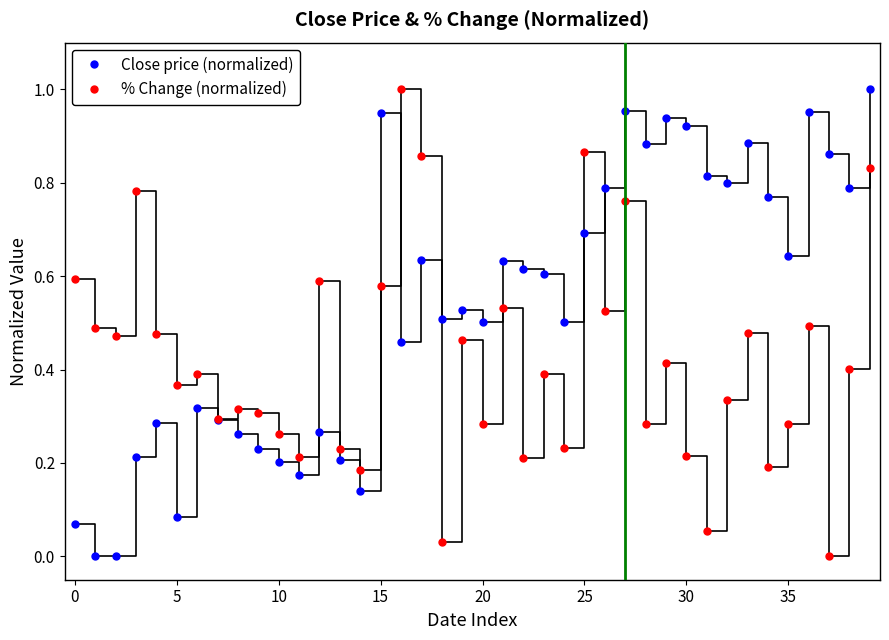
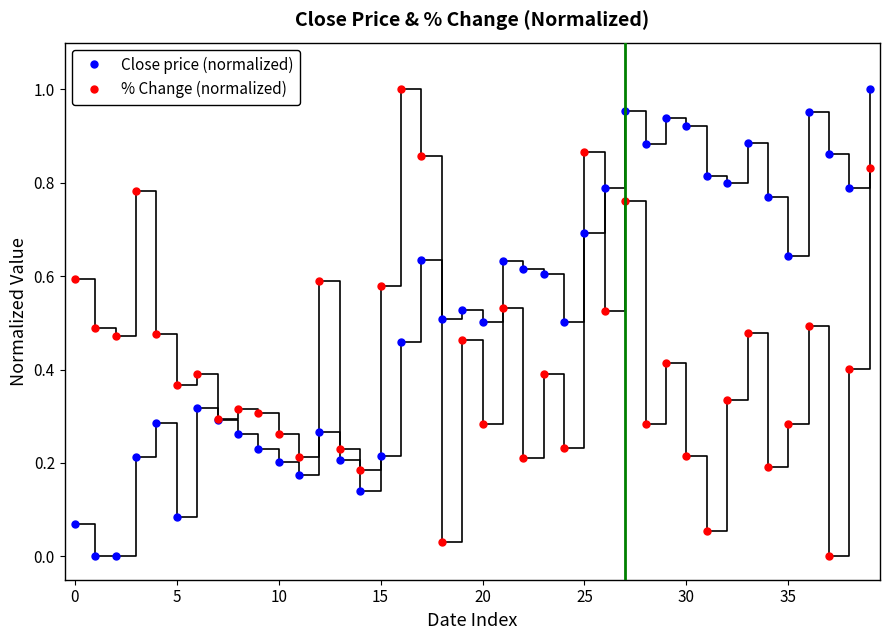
  {
    "Close price (normalized)": {
      "0": 0.07,
      "5": 0.08,
      "10": 0.20,
-     "15": 0.95,
+     "15": 0.21,
      "20": 0.50,
      "25": 0.69,
      "30": 0.92,
      "35": 0.64
    },
    "% Change (normalized)": {
      "0": 0.59,
      "5": 0.37,
      "10": 0.26,
      "15": 0.58,
      "20": 0.28,
      "25": 0.87,
      "30": 0.22,
      "35": 0.28
    }
  }
